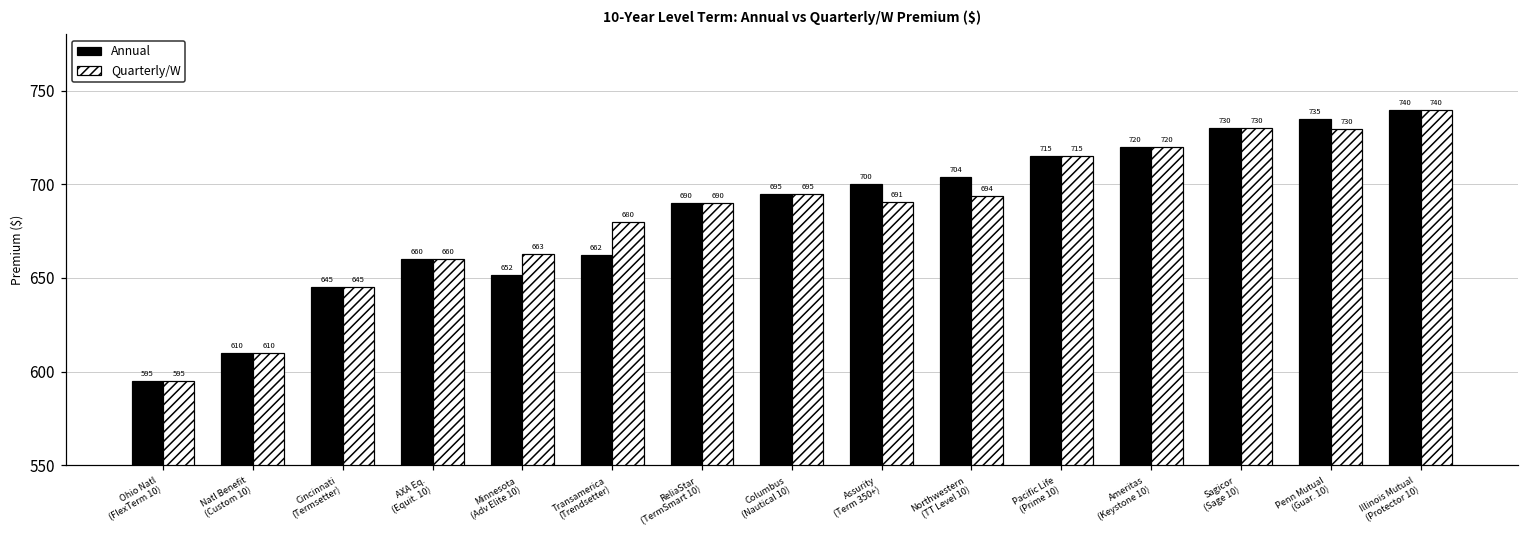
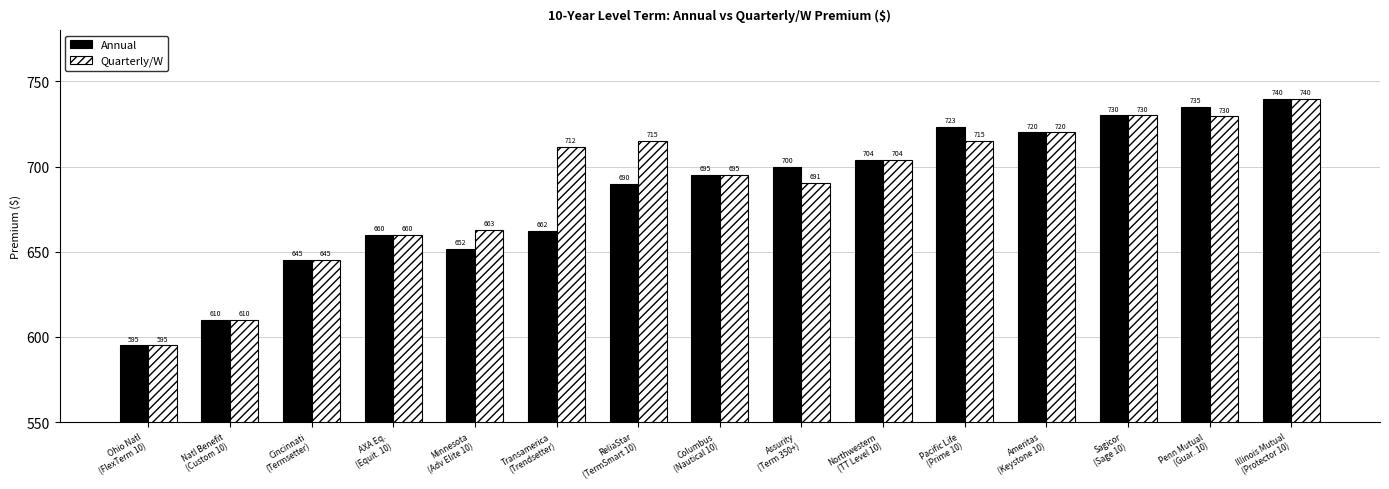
  {
    "Annual": {
      "Ohio Natl (FlexTerm 10)": 595,
      "Natl Benefit (Custom 10)": 610,
      "Cincinnati (Termsetter)": 645,
      "AXA Eq. (Equit. 10)": 660,
      "Minnesota (Adv Elite 10)": 652,
      "Transamerica (Trendsetter)": 662,
      "ReliaStar (TermSmart 10)": 690,
      "Columbus (Nautical 10)": 695,
      "Assurity (Term 350+)": 700,
      "Northwestern (TT Level 10)": 704,
-     "Pacific Life (Prime 10)": 715,
+     "Pacific Life (Prime 10)": 723,
      "Ameritas (Keystone 10)": 720,
      "Sagicor (Sage 10)": 730,
      "Penn Mutual (Guar. 10)": 735,
      "Illinois Mutual (Protector 10)": 740
    },
    "Quarterly/W": {
      "Ohio Natl (FlexTerm 10)": 595,
      "Natl Benefit (Custom 10)": 610,
      "Cincinnati (Termsetter)": 645,
      "AXA Eq. (Equit. 10)": 660,
      "Minnesota (Adv Elite 10)": 663,
-     "Transamerica (Trendsetter)": 680,
-     "ReliaStar (TermSmart 10)": 690,
+     "Transamerica (Trendsetter)": 712,
+     "ReliaStar (TermSmart 10)": 715,
      "Columbus (Nautical 10)": 695,
      "Assurity (Term 350+)": 691,
-     "Northwestern (TT Level 10)": 694,
+     "Northwestern (TT Level 10)": 704,
      "Pacific Life (Prime 10)": 715,
      "Ameritas (Keystone 10)": 720,
      "Sagicor (Sage 10)": 730,
      "Penn Mutual (Guar. 10)": 730,
      "Illinois Mutual (Protector 10)": 740
    }
  }
